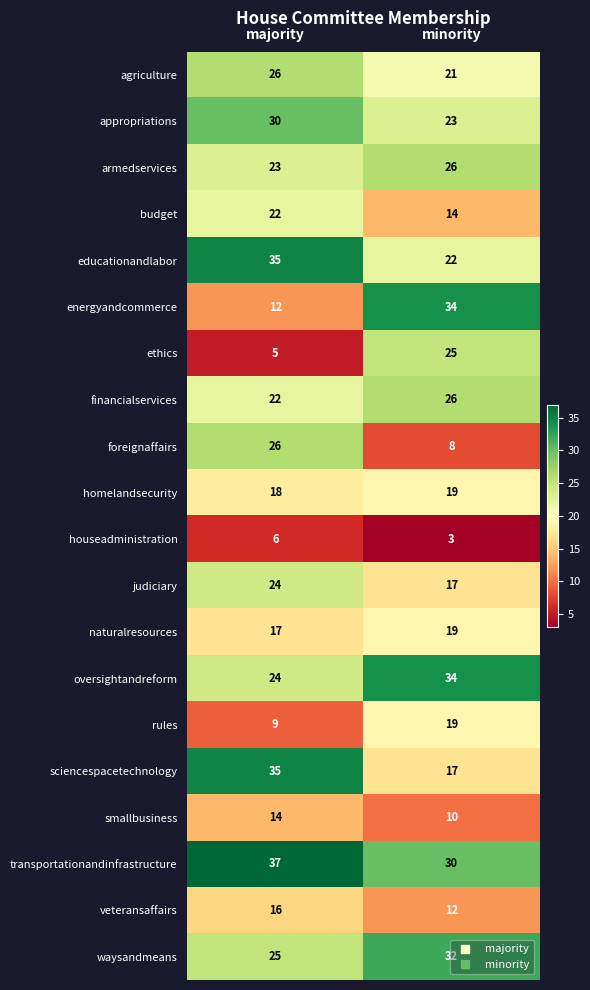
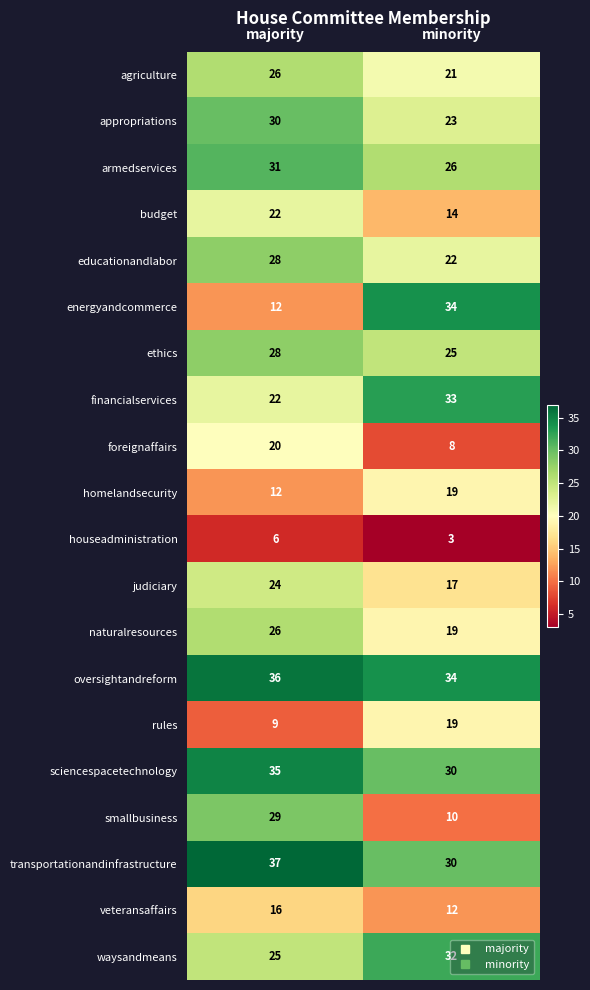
  {
    "agriculture": {
      "majority": 26,
      "minority": 21
    },
    "appropriations": {
      "majority": 30,
      "minority": 23
    },
    "armedservices": {
-     "majority": 23,
+     "majority": 31,
      "minority": 26
    },
    "budget": {
      "majority": 22,
      "minority": 14
    },
    "educationandlabor": {
-     "majority": 35,
+     "majority": 28,
      "minority": 22
    },
    "energyandcommerce": {
      "majority": 12,
      "minority": 34
    },
    "ethics": {
-     "majority": 5,
+     "majority": 28,
      "minority": 25
    },
    "financialservices": {
      "majority": 22,
-     "minority": 26
+     "minority": 33
    },
    "foreignaffairs": {
-     "majority": 26,
+     "majority": 20,
      "minority": 8
    },
    "homelandsecurity": {
-     "majority": 18,
+     "majority": 12,
      "minority": 19
    },
    "houseadministration": {
      "majority": 6,
      "minority": 3
    },
    "judiciary": {
      "majority": 24,
      "minority": 17
    },
    "naturalresources": {
-     "majority": 17,
+     "majority": 26,
      "minority": 19
    },
    "oversightandreform": {
-     "majority": 24,
+     "majority": 36,
      "minority": 34
    },
    "rules": {
      "majority": 9,
      "minority": 19
    },
    "sciencespacetechnology": {
      "majority": 35,
-     "minority": 17
+     "minority": 30
    },
    "smallbusiness": {
-     "majority": 14,
+     "majority": 29,
      "minority": 10
    },
    "transportationandinfrastructure": {
      "majority": 37,
      "minority": 30
    },
    "veteransaffairs": {
      "majority": 16,
      "minority": 12
    },
    "waysandmeans": {
      "majority": 25
    }
  }
